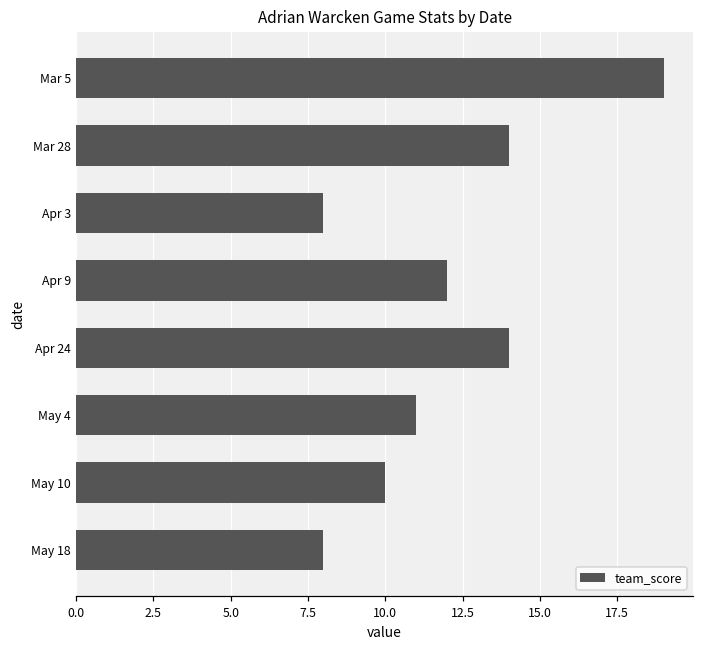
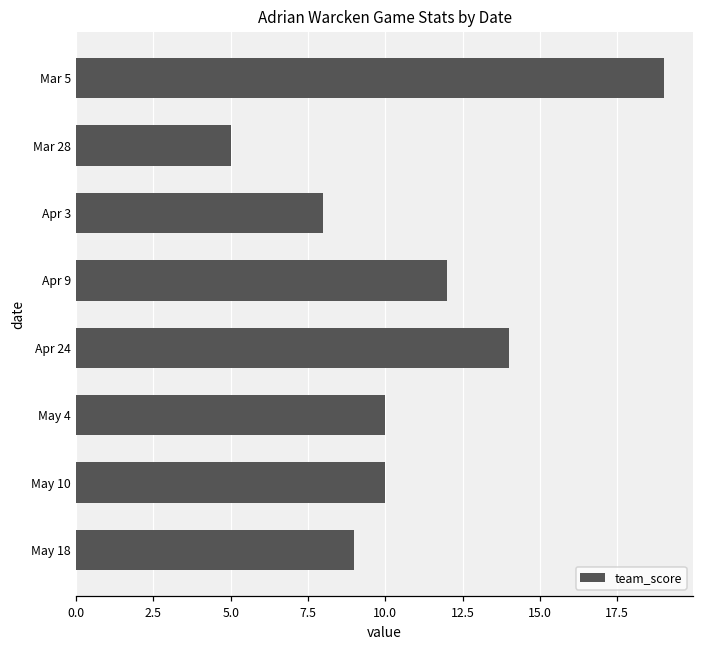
  {
    "Mar 5": 19,
-   "Mar 28": 14,
+   "Mar 28": 5,
    "Apr 3": 8,
    "Apr 9": 12,
    "Apr 24": 14,
-   "May 4": 11,
+   "May 4": 10,
    "May 10": 10,
-   "May 18": 8
+   "May 18": 9
  }
